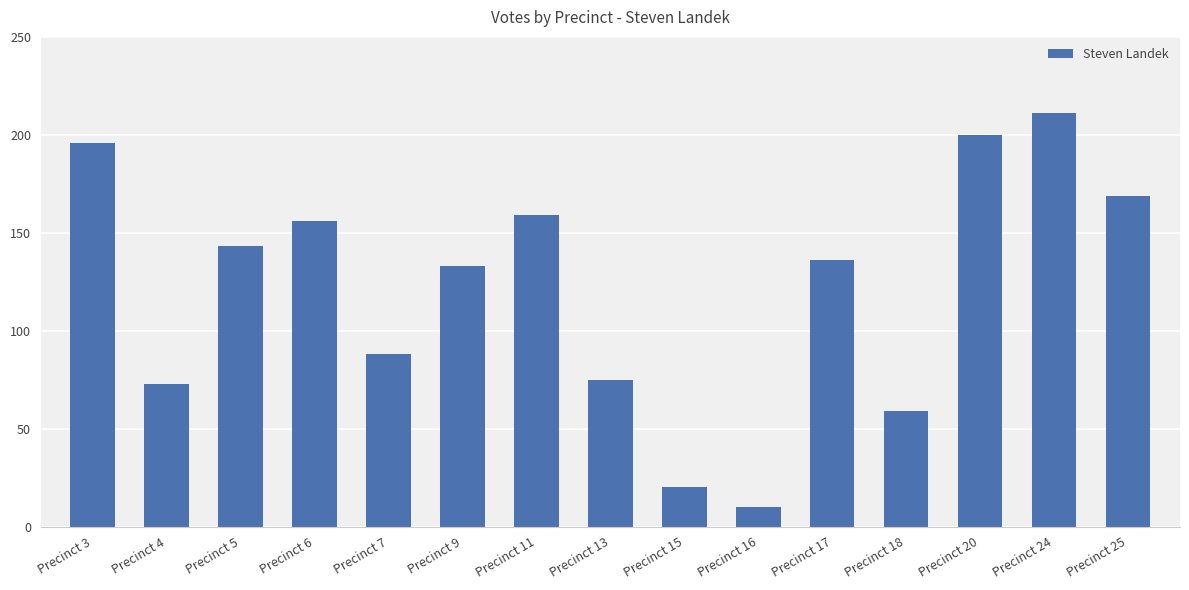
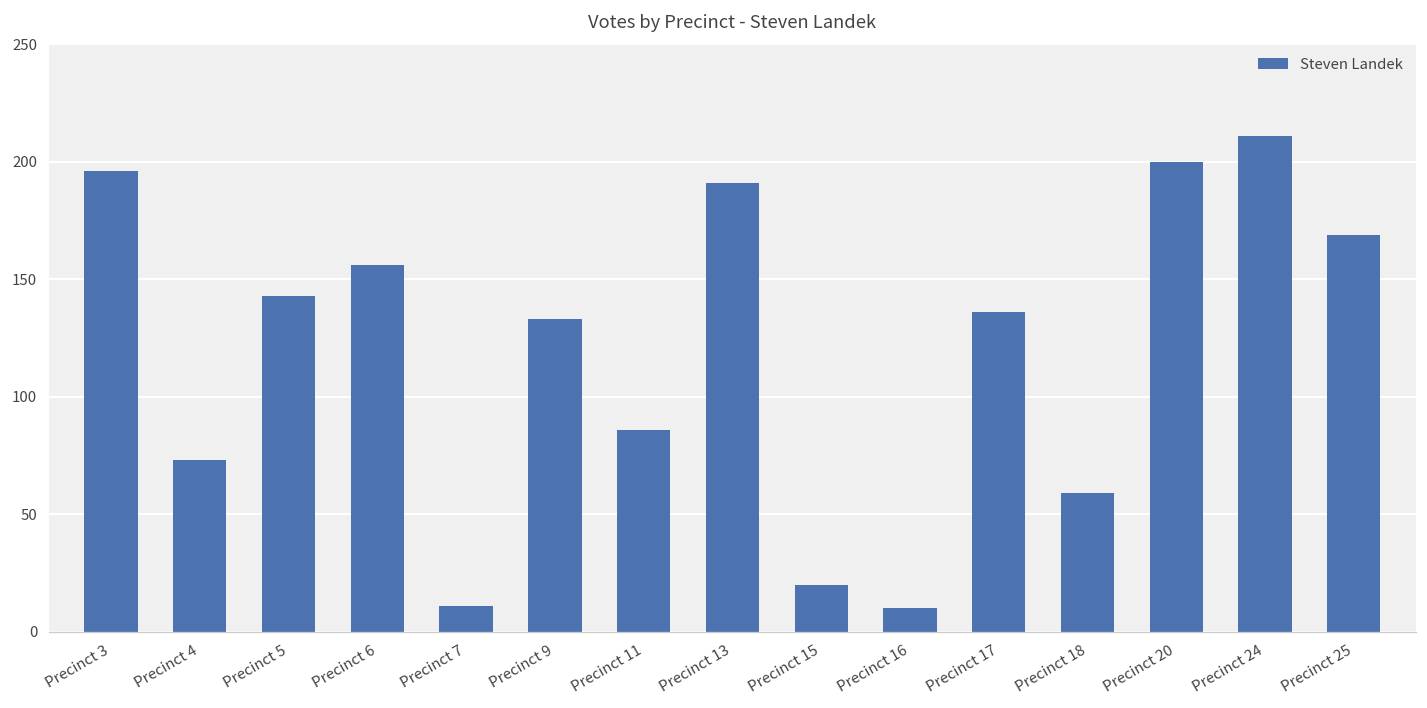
  {
    "Precinct 3": 196,
    "Precinct 4": 73,
    "Precinct 5": 143,
    "Precinct 6": 156,
-   "Precinct 7": 88,
+   "Precinct 7": 11,
    "Precinct 9": 133,
-   "Precinct 11": 159,
-   "Precinct 13": 75,
+   "Precinct 11": 86,
+   "Precinct 13": 191,
    "Precinct 15": 20,
    "Precinct 16": 10,
    "Precinct 17": 136,
    "Precinct 18": 59,
    "Precinct 20": 200,
    "Precinct 24": 211,
    "Precinct 25": 169
  }
